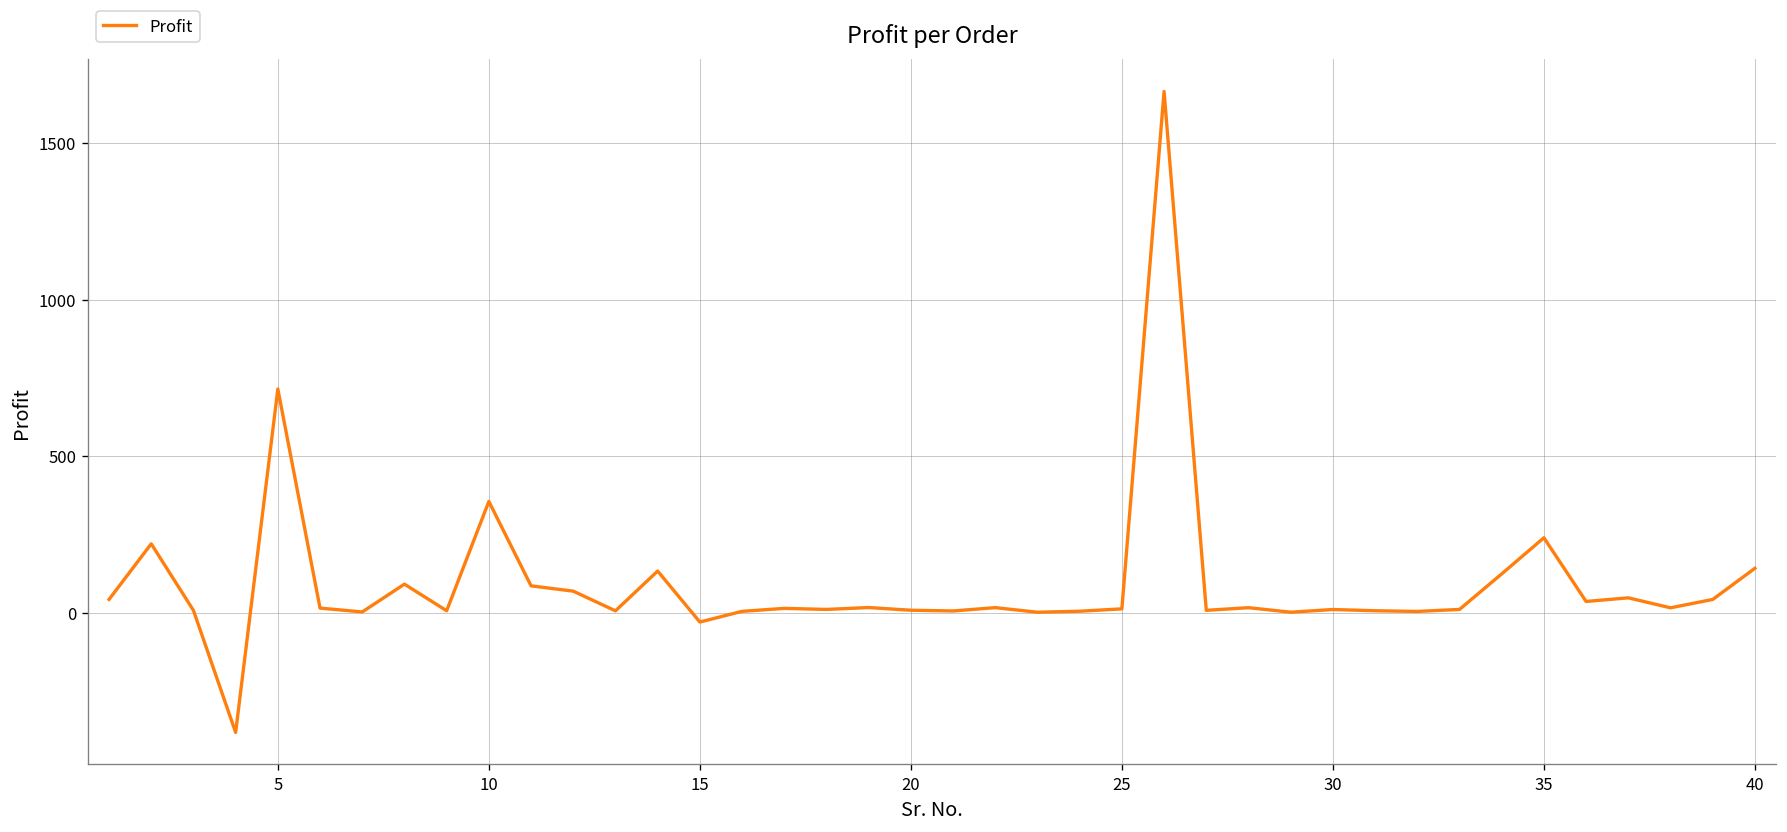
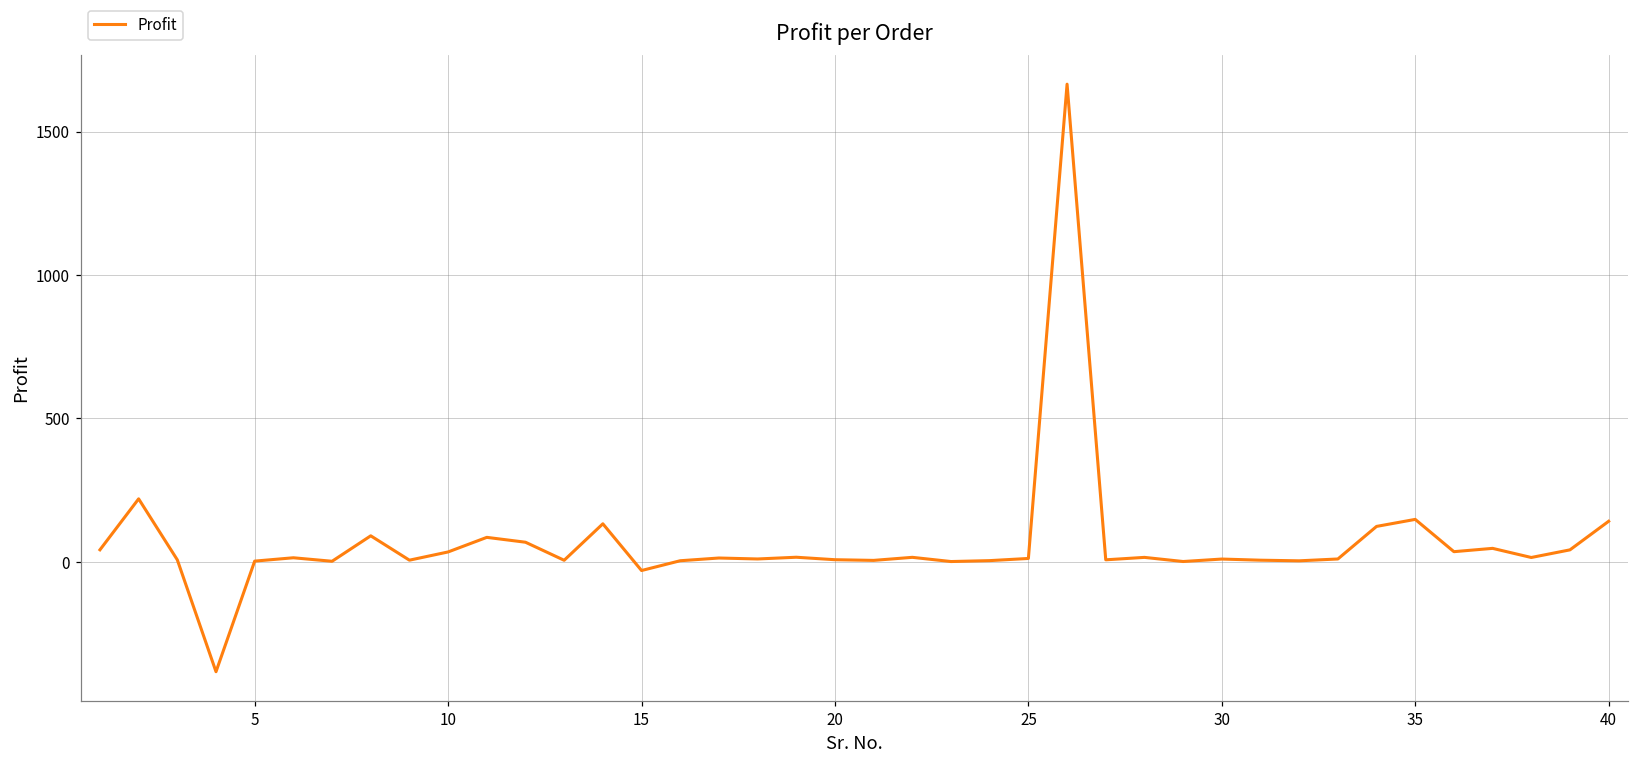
  {
-   "5": 710,
-   "10": 360,
+   "5": 0,
+   "10": 30,
    "15": -30,
    "20": 10,
    "25": 10,
    "30": 10,
-   "35": 240,
+   "35": 150,
    "40": 140
  }
